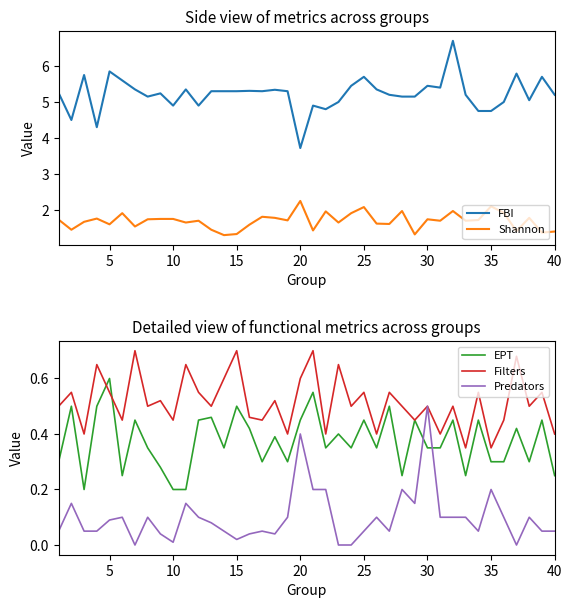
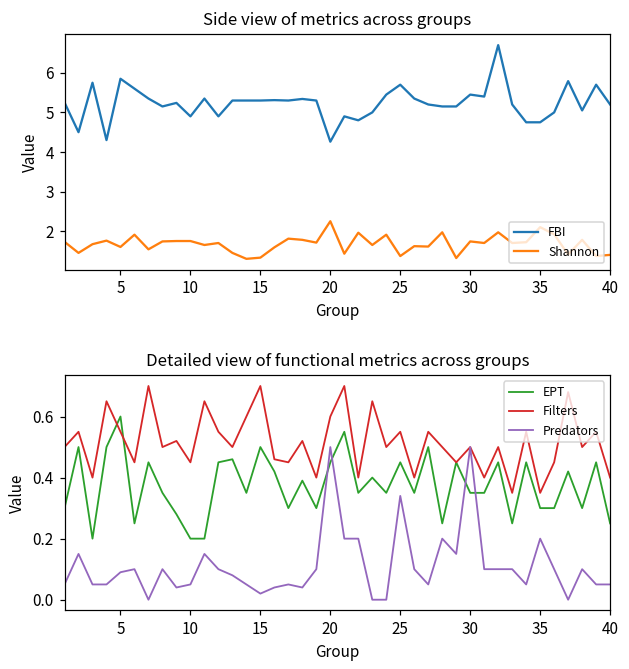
  {
    "Side view of metrics across groups": {
      "FBI": {
        "5": 5.9,
        "10": 4.9,
        "15": 5.3,
-       "20": 3.7,
+       "20": 4.3,
        "25": 5.7,
        "30": 5.5,
        "35": 4.8,
        "40": 5.2
      },
      "Shannon": {
        "5": 1.6,
        "10": 1.8,
        "15": 1.3,
        "20": 2.3,
-       "25": 2.1,
+       "25": 1.4,
        "30": 1.7,
        "40": 1.4
      }
    },
    "Detailed view of functional metrics across groups": {
      "EPT": {
        "5": 0.60,
        "10": 0.20,
        "15": 0.50,
        "20": 0.45,
        "25": 0.45,
        "30": 0.35,
        "35": 0.30,
        "40": 0.25
      },
      "Filters": {
        "5": 0.55,
        "10": 0.45,
        "15": 0.70,
        "20": 0.60,
        "25": 0.55,
        "35": 0.35,
        "40": 0.40
      },
      "Predators": {
        "5": 0.09,
-       "10": 0.01,
+       "10": 0.05,
        "15": 0.02,
-       "20": 0.4,
-       "25": 0.05,
+       "20": 0.5,
+       "25": 0.34,
        "35": 0.20,
        "40": 0.05
      }
    }
  }
